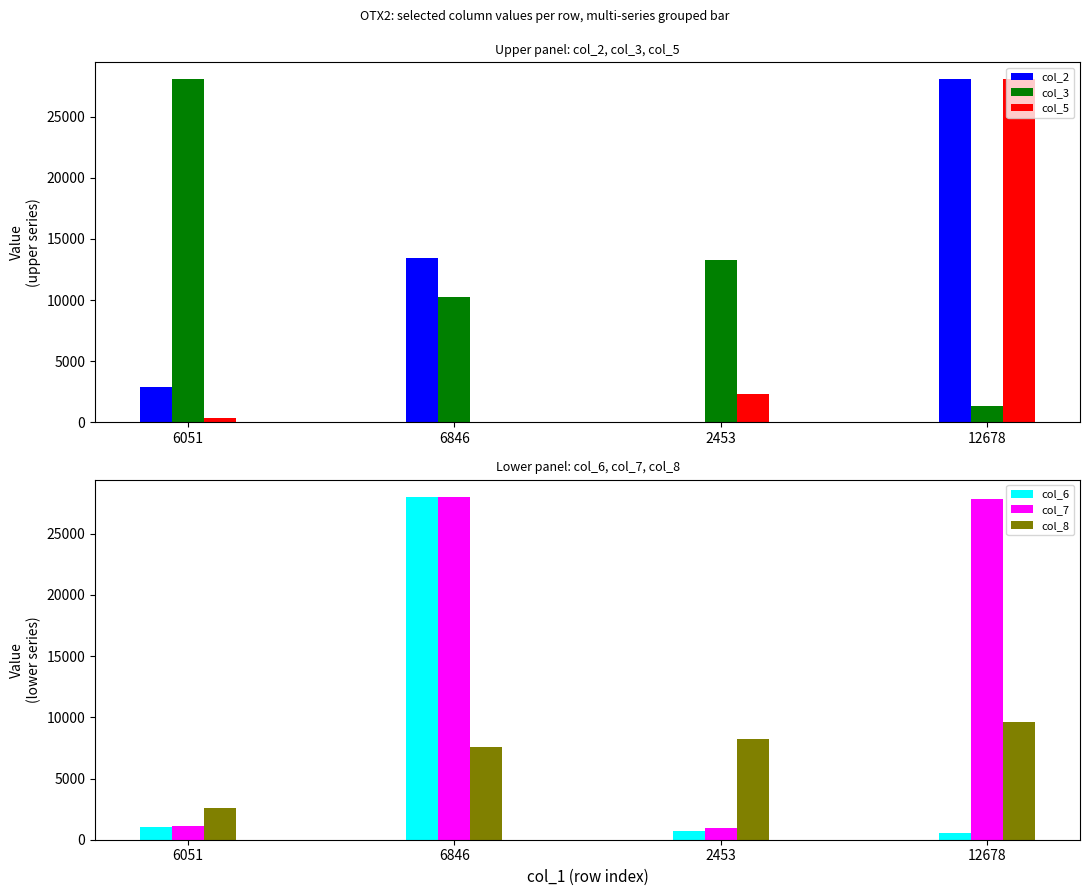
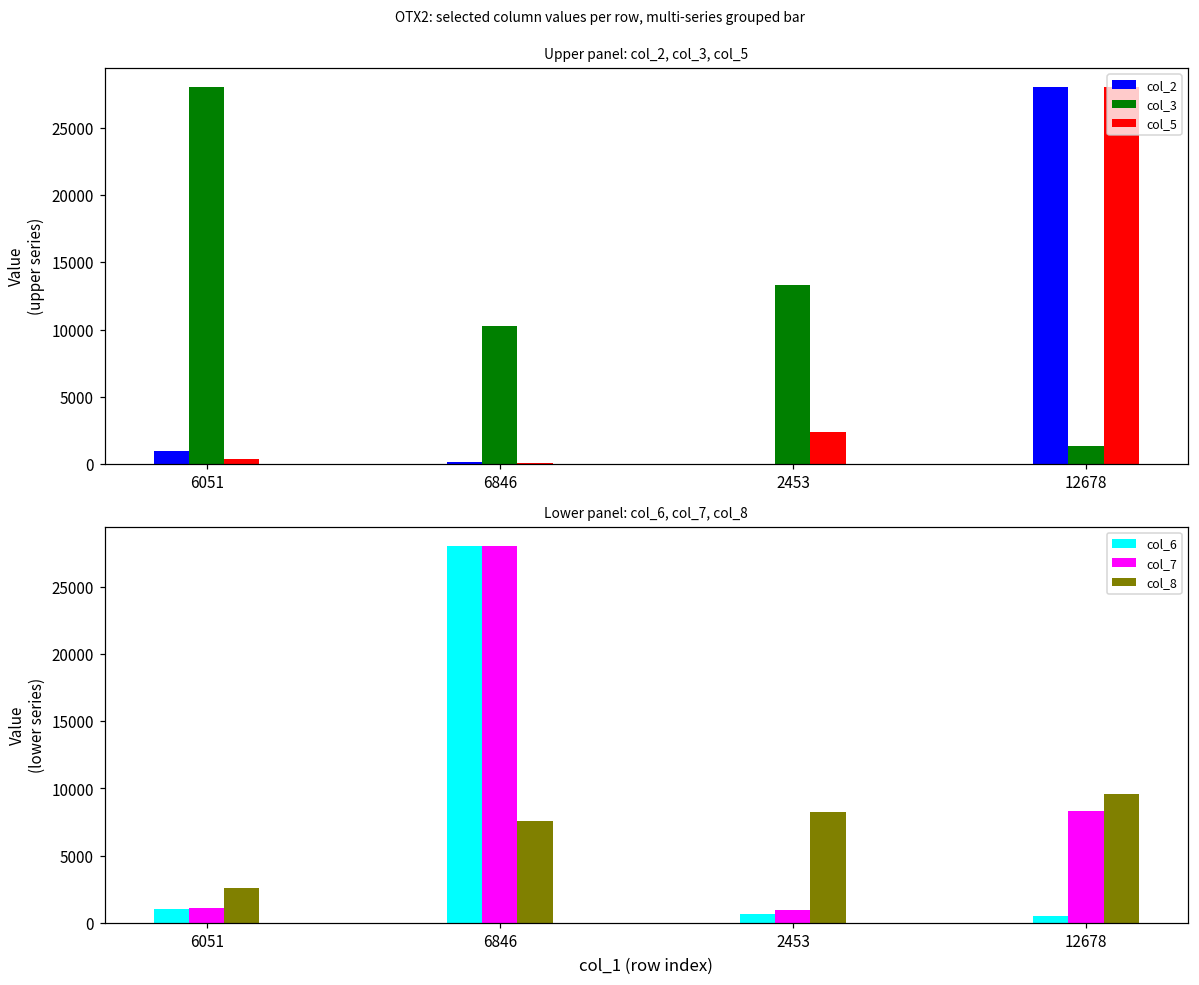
  {
    "Upper panel: col_2, col_3, col_5": {
      "col_2": {
-       "6051": 2900,
-       "6846": 13500,
+       "6051": 1000,
+       "6846": 100,
        "2453": 0,
        "12678": 28000
      },
      "col_3": {
        "6051": 28000,
        "6846": 10200,
        "2453": 13300,
        "12678": 1300
      },
      "col_5": {
        "6051": 400,
        "2453": 2400
      }
    },
    "Lower panel: col_6, col_7, col_8": {
      "col_6": {
        "6051": 1100,
        "6846": 28000,
        "2453": 700,
        "12678": 500
      },
      "col_7": {
        "6051": 1100,
        "6846": 28000,
        "2453": 1000,
-       "12678": 27800
+       "12678": 8300
      },
      "col_8": {
        "6051": 2600,
        "6846": 7600,
        "2453": 8300,
        "12678": 9600
      }
    }
  }
